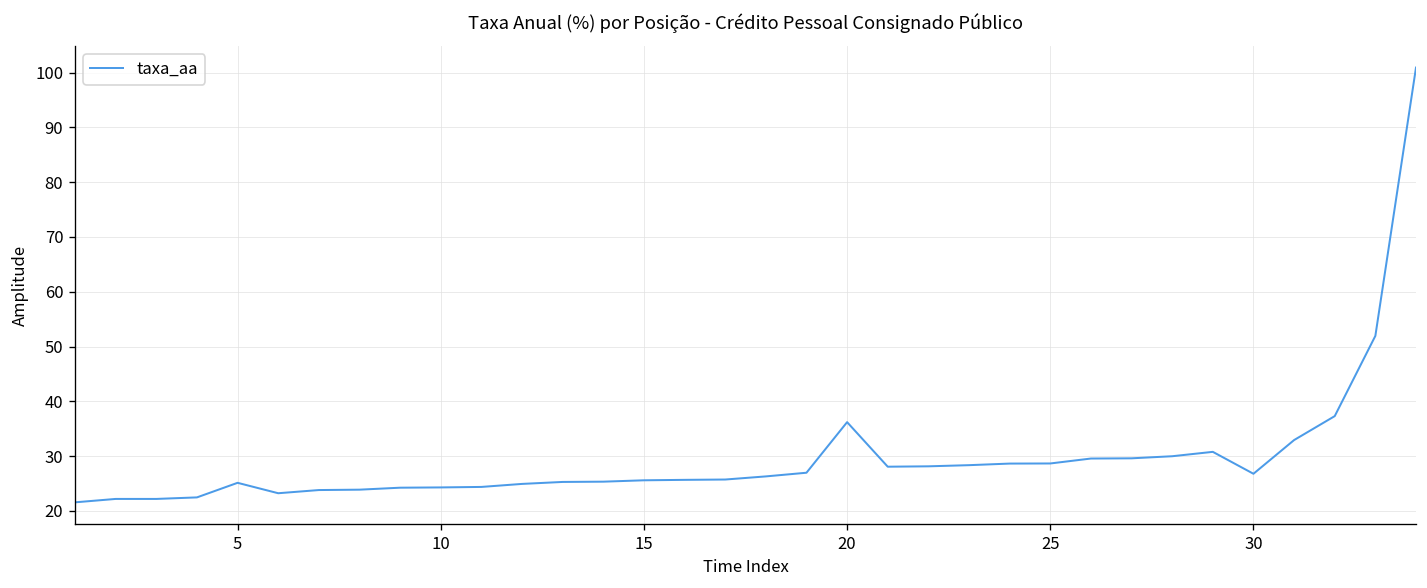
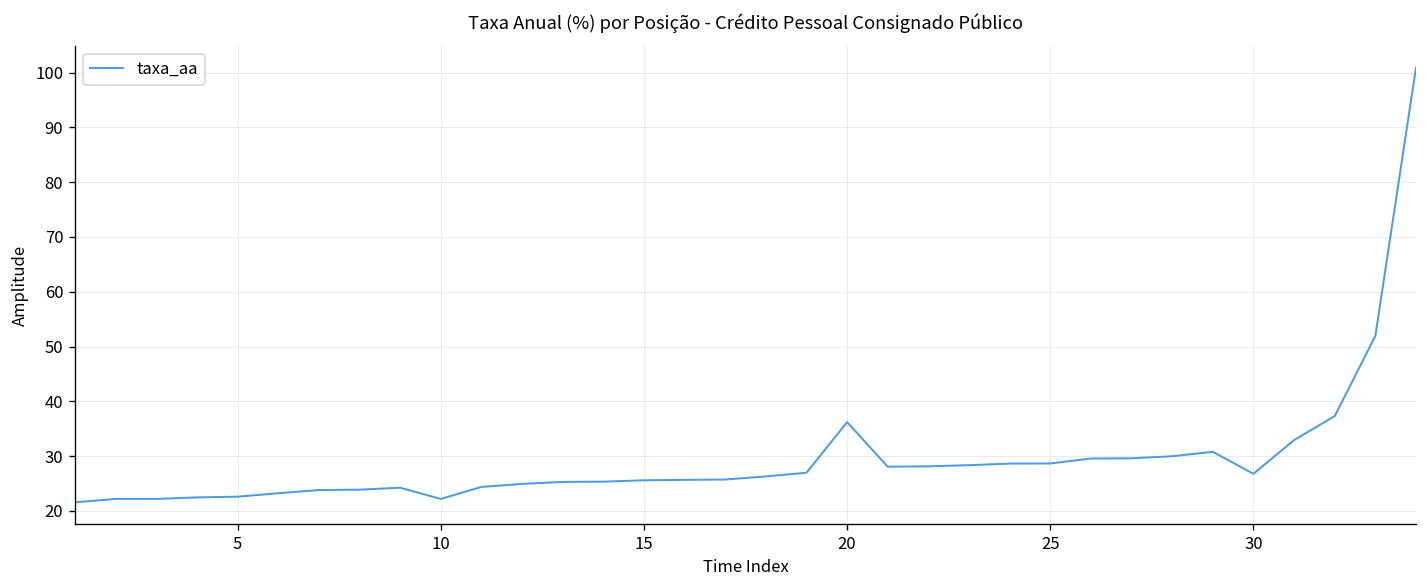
  {
-   "5": 25,
-   "10": 24,
+   "5": 23,
+   "10": 22,
    "15": 26,
    "20": 36,
    "25": 29,
    "30": 27
  }
